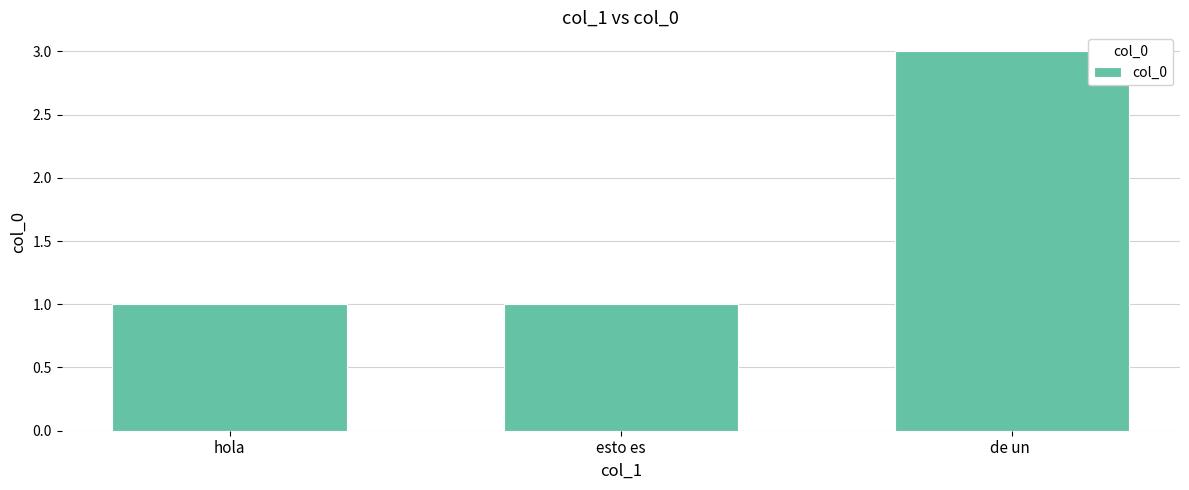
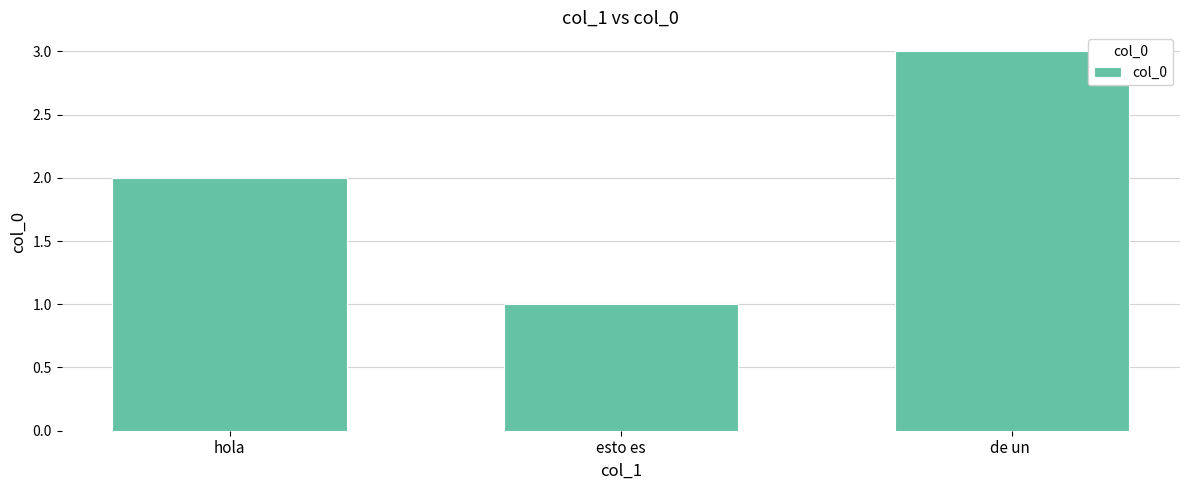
  {
-   "hola": 1,
+   "hola": 2,
    "esto es": 1,
    "de un": 3
  }
